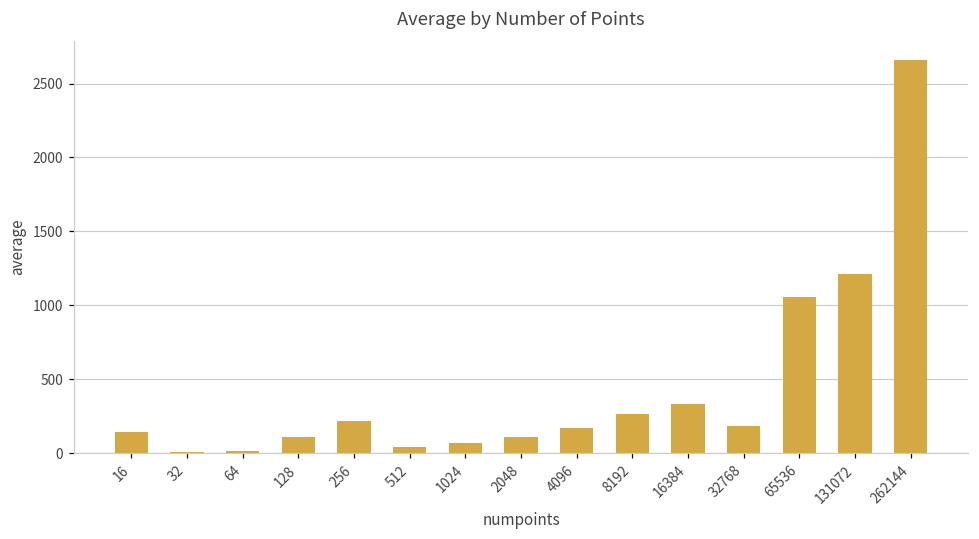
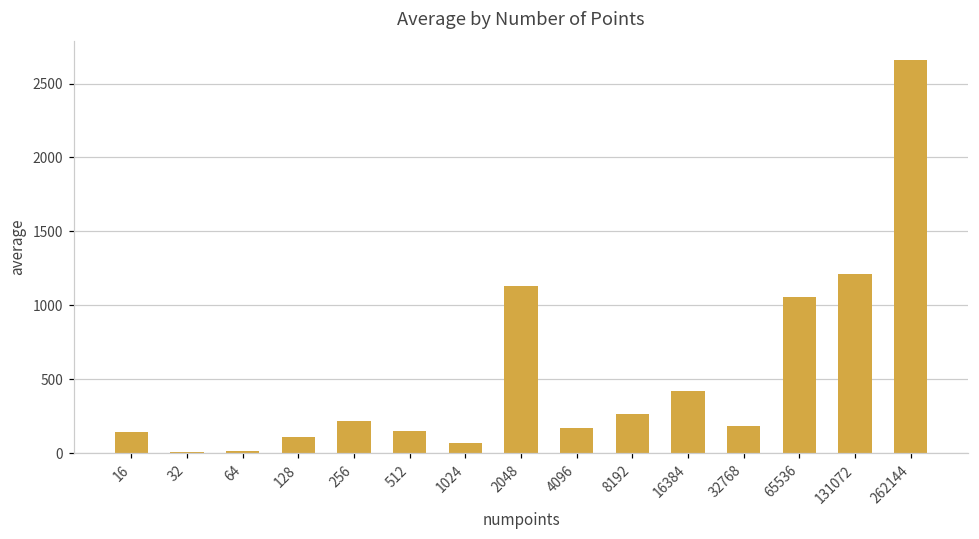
  {
    "16": 140,
    "128": 110,
    "256": 210,
-   "512": 40,
+   "512": 150,
    "1024": 70,
-   "2048": 110,
+   "2048": 1130,
    "4096": 170,
    "8192": 270,
-   "16384": 330,
+   "16384": 420,
    "32768": 180,
    "65536": 1060,
    "131072": 1210,
    "262144": 2660
  }
